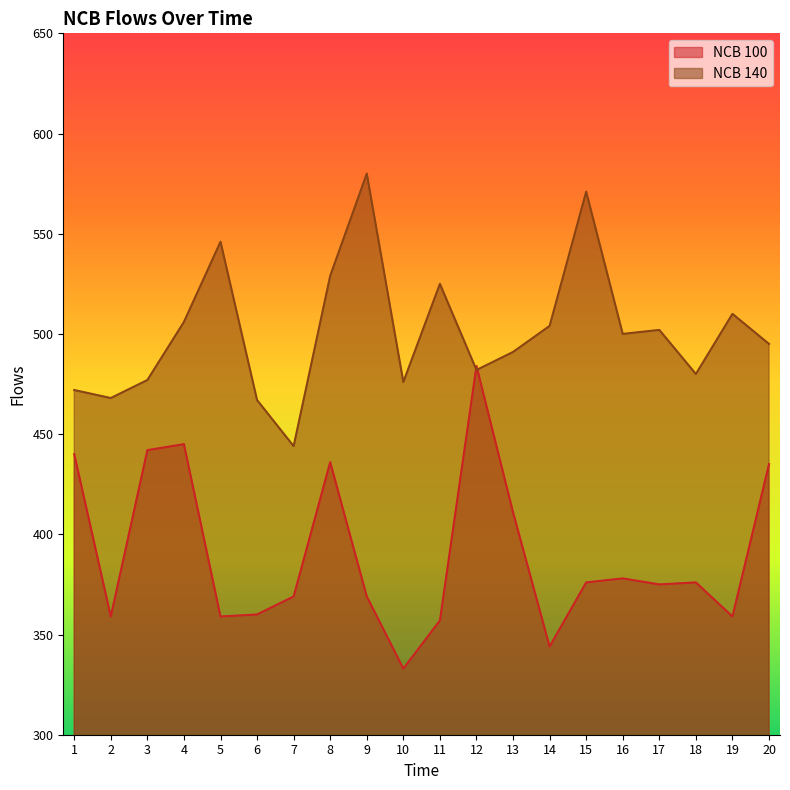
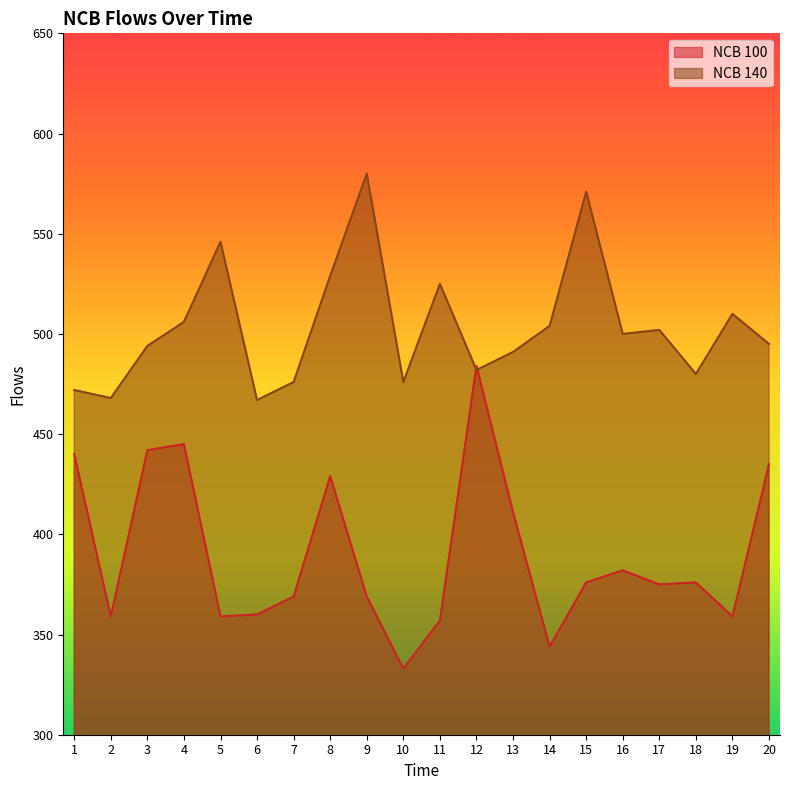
  {
    "NCB 100": {
      "1": 440,
      "2": 359,
      "3": 442,
      "4": 445,
      "5": 359,
      "6": 360,
      "7": 369,
-     "8": 436,
+     "8": 429,
      "9": 369,
      "10": 333,
      "11": 357,
      "12": 484,
      "13": 411,
      "14": 344,
      "15": 376,
-     "16": 378,
+     "16": 382,
      "17": 375,
      "18": 376,
      "19": 359,
      "20": 435
    },
    "NCB 140": {
      "1": 472,
      "2": 468,
-     "3": 477,
+     "3": 494,
      "4": 506,
      "5": 546,
      "6": 467,
-     "7": 444,
+     "7": 476,
      "8": 529,
      "9": 580,
      "10": 476,
      "11": 525,
      "12": 482,
      "13": 491,
      "14": 504,
      "15": 571,
      "16": 500,
      "17": 502,
      "18": 480,
      "19": 510,
      "20": 495
    }
  }
